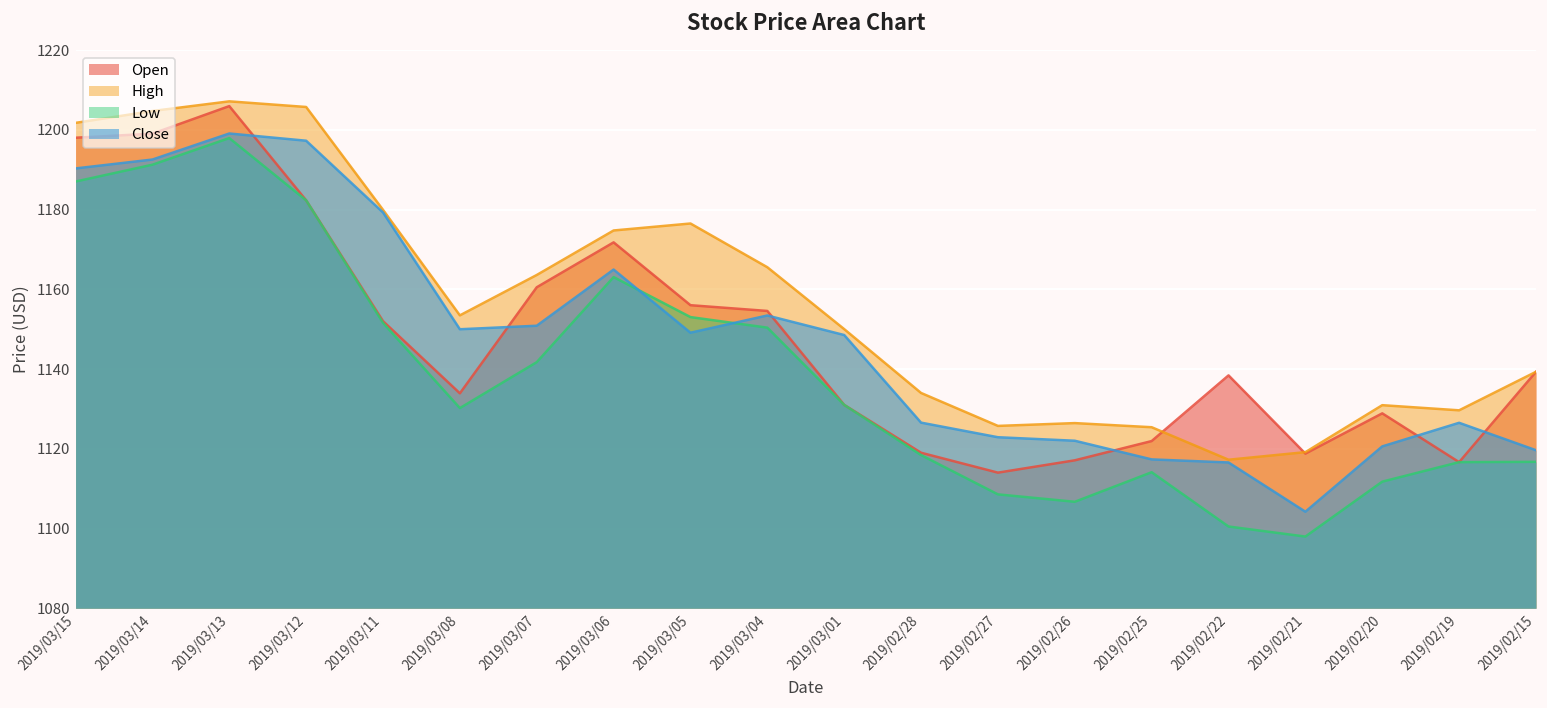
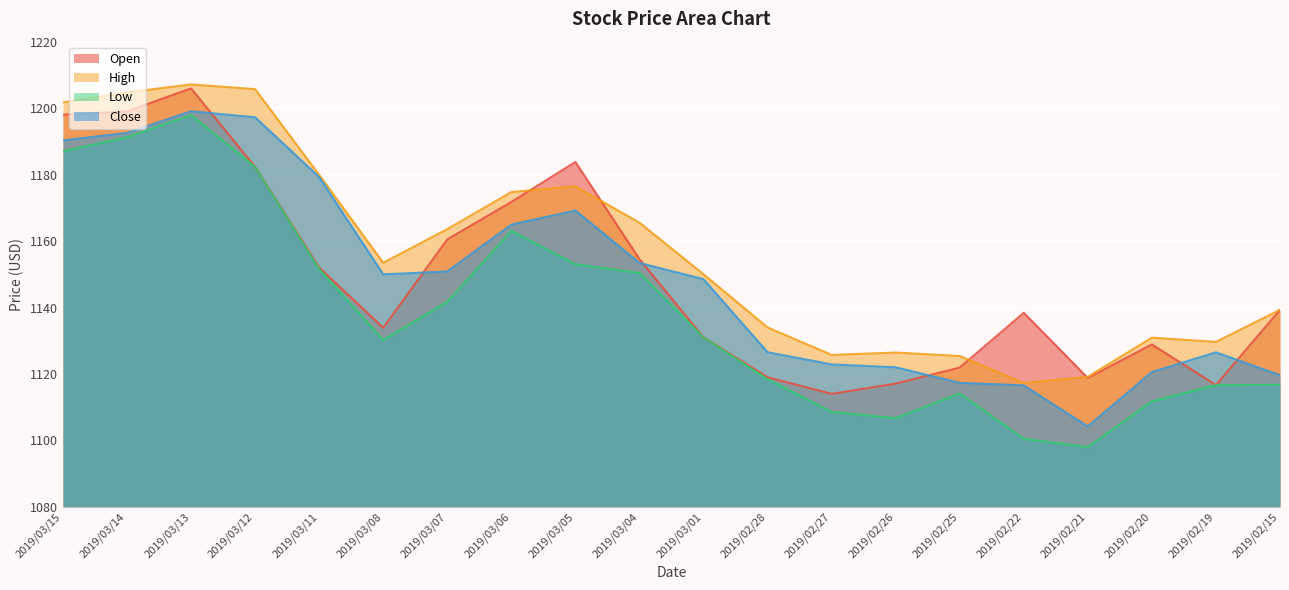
  {
    "Open": {
      "2019/03/15": 1198,
      "2019/03/13": 1206,
      "2019/03/08": 1134,
      "2019/03/07": 1161,
      "2019/03/06": 1172,
-     "2019/03/05": 1156,
+     "2019/03/05": 1184,
      "2019/03/04": 1155,
      "2019/02/27": 1114,
      "2019/02/26": 1117,
      "2019/02/25": 1122,
      "2019/02/22": 1138,
      "2019/02/20": 1129
    },
    "High": {
      "2019/03/15": 1202,
      "2019/03/13": 1207,
      "2019/03/12": 1206,
      "2019/03/08": 1153,
      "2019/03/07": 1164,
      "2019/03/06": 1175,
      "2019/03/05": 1176,
      "2019/03/04": 1166,
      "2019/03/01": 1150,
      "2019/02/28": 1134,
      "2019/02/27": 1126,
      "2019/02/26": 1126,
      "2019/02/25": 1125,
      "2019/02/20": 1131,
      "2019/02/19": 1130
    },
    "Low": {
      "2019/03/15": 1187,
      "2019/03/14": 1191,
      "2019/03/13": 1198,
      "2019/03/08": 1130,
      "2019/03/07": 1142,
      "2019/03/06": 1163,
      "2019/03/05": 1153,
      "2019/03/04": 1150,
      "2019/02/27": 1109,
      "2019/02/26": 1107,
      "2019/02/25": 1114,
      "2019/02/22": 1101,
      "2019/02/21": 1098,
      "2019/02/20": 1112,
      "2019/02/15": 1117
    },
    "Close": {
      "2019/03/15": 1190,
      "2019/03/14": 1193,
      "2019/03/13": 1199,
      "2019/03/12": 1197,
      "2019/03/08": 1150,
      "2019/03/07": 1151,
      "2019/03/06": 1165,
-     "2019/03/05": 1149,
+     "2019/03/05": 1169,
      "2019/03/04": 1153,
      "2019/03/01": 1149,
      "2019/02/28": 1127,
      "2019/02/27": 1123,
      "2019/02/26": 1122,
      "2019/02/25": 1117,
      "2019/02/21": 1104,
      "2019/02/20": 1121,
      "2019/02/19": 1127,
      "2019/02/15": 1120
    }
  }
